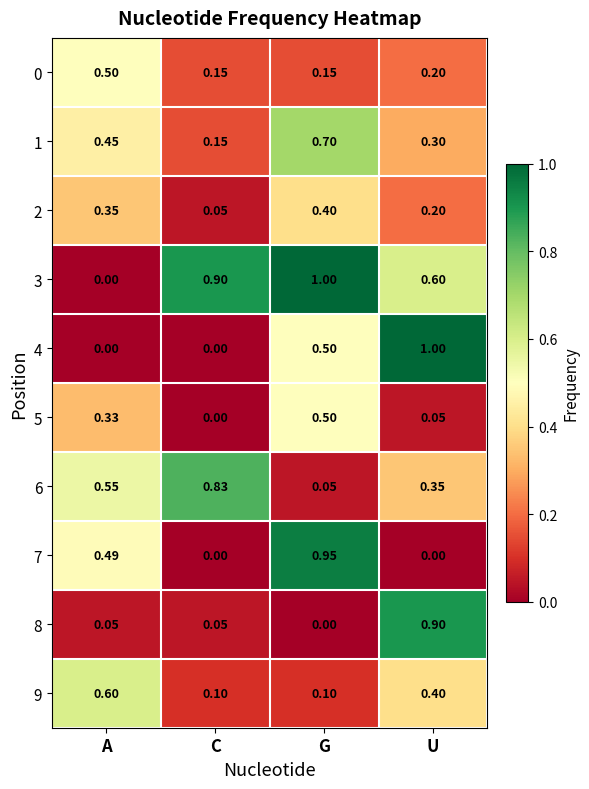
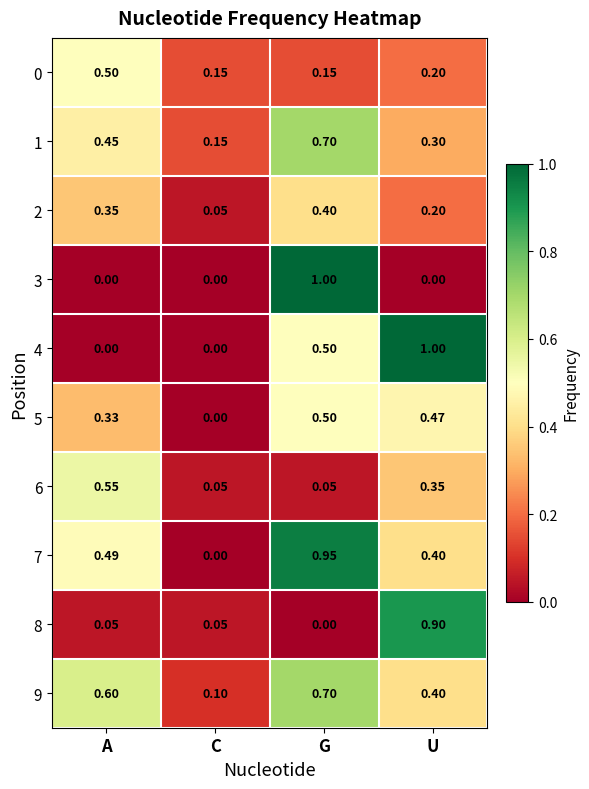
  {
    "0": {
      "A": 0.50,
      "C": 0.15,
      "G": 0.15,
      "U": 0.20
    },
    "1": {
      "A": 0.45,
      "C": 0.15,
      "G": 0.70,
      "U": 0.30
    },
    "2": {
      "A": 0.35,
      "C": 0.05,
      "G": 0.40,
      "U": 0.20
    },
    "3": {
      "A": 0.00,
-     "C": 0.90,
+     "C": 0.00,
      "G": 1.00,
-     "U": 0.60
+     "U": 0.00
    },
    "4": {
      "A": 0.00,
      "C": 0.00,
      "G": 0.50,
      "U": 1.00
    },
    "5": {
      "A": 0.33,
      "C": 0.00,
      "G": 0.50,
-     "U": 0.05
+     "U": 0.47
    },
    "6": {
      "A": 0.55,
-     "C": 0.83,
+     "C": 0.05,
      "G": 0.05,
      "U": 0.35
    },
    "7": {
      "A": 0.49,
      "C": 0.00,
      "G": 0.95,
-     "U": 0.00
+     "U": 0.40
    },
    "8": {
      "A": 0.05,
      "C": 0.05,
      "G": 0.00,
      "U": 0.90
    },
    "9": {
      "A": 0.60,
      "C": 0.10,
-     "G": 0.10,
+     "G": 0.70,
      "U": 0.40
    }
  }
